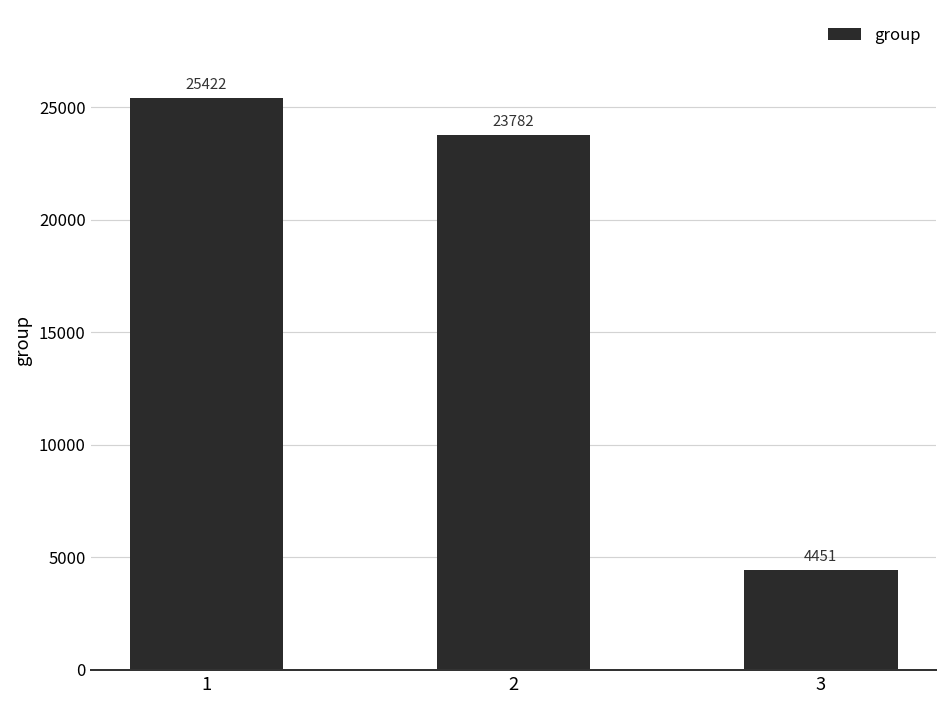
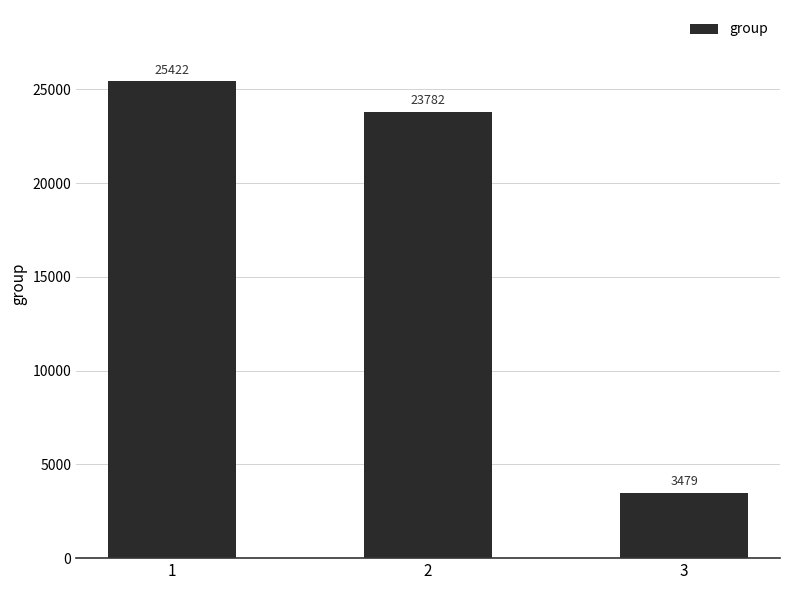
  {
    "1": 25422,
    "2": 23782,
-   "3": 4451
+   "3": 3479
  }
